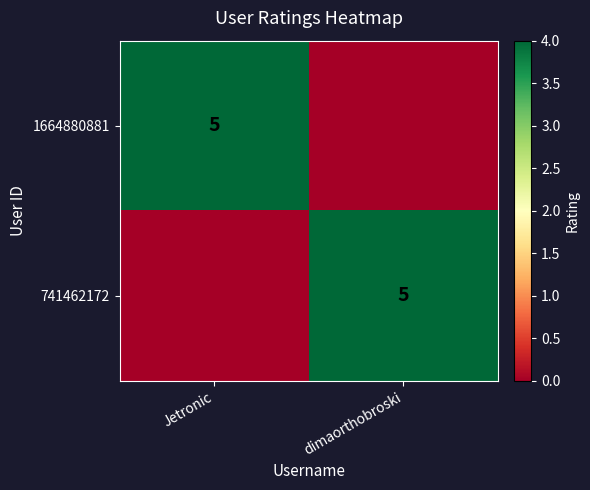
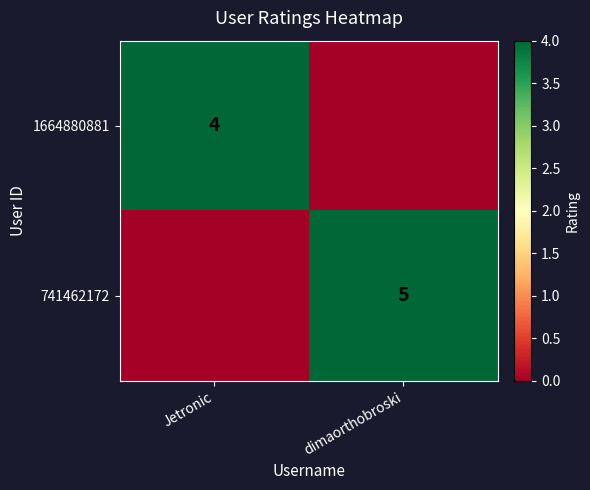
  {
    "1664880881": {
-     "Jetronic": 5
+     "Jetronic": 4
    },
    "741462172": {
      "dimaorthobroski": 5
    }
  }
